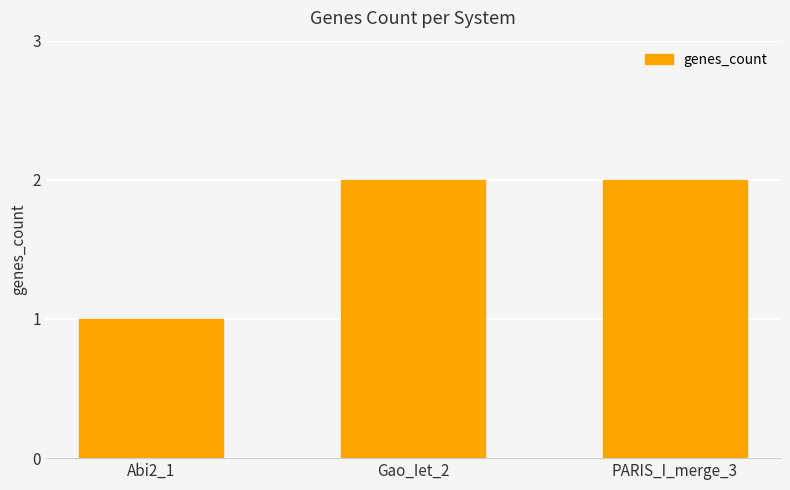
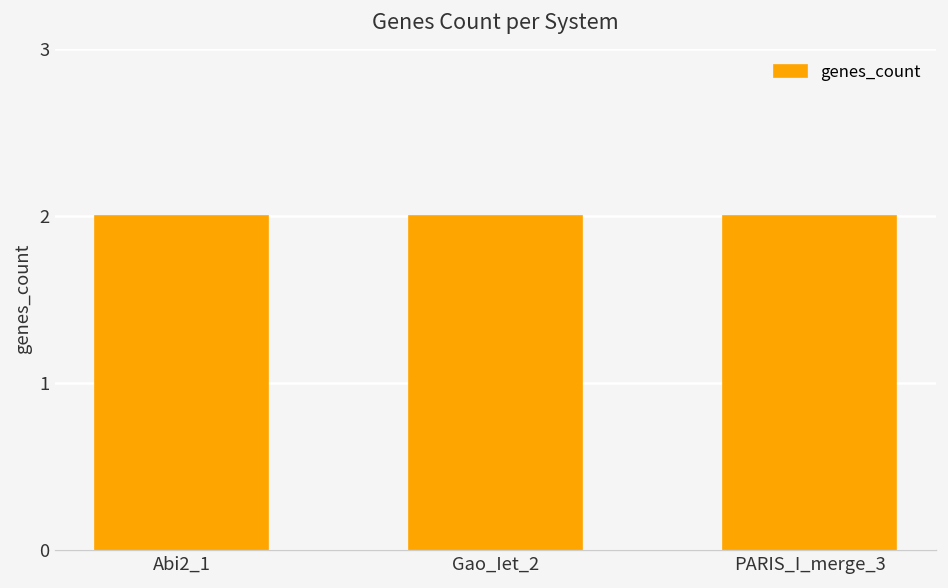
  {
-   "Abi2_1": 1,
+   "Abi2_1": 2,
    "Gao_Iet_2": 2,
    "PARIS_I_merge_3": 2
  }
